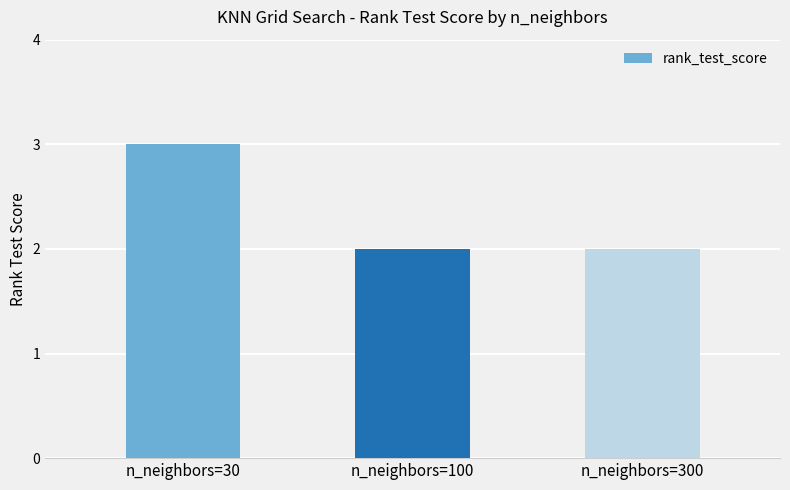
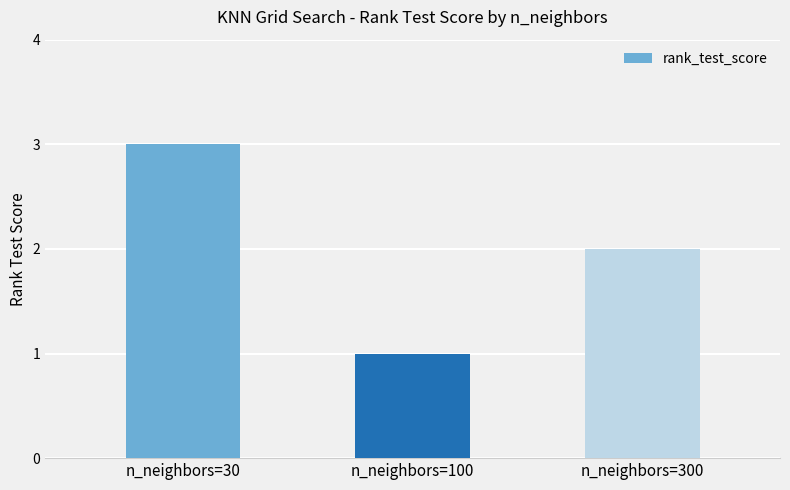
  {
    "n_neighbors=30": 3,
-   "n_neighbors=100": 2,
+   "n_neighbors=100": 1,
    "n_neighbors=300": 2
  }
